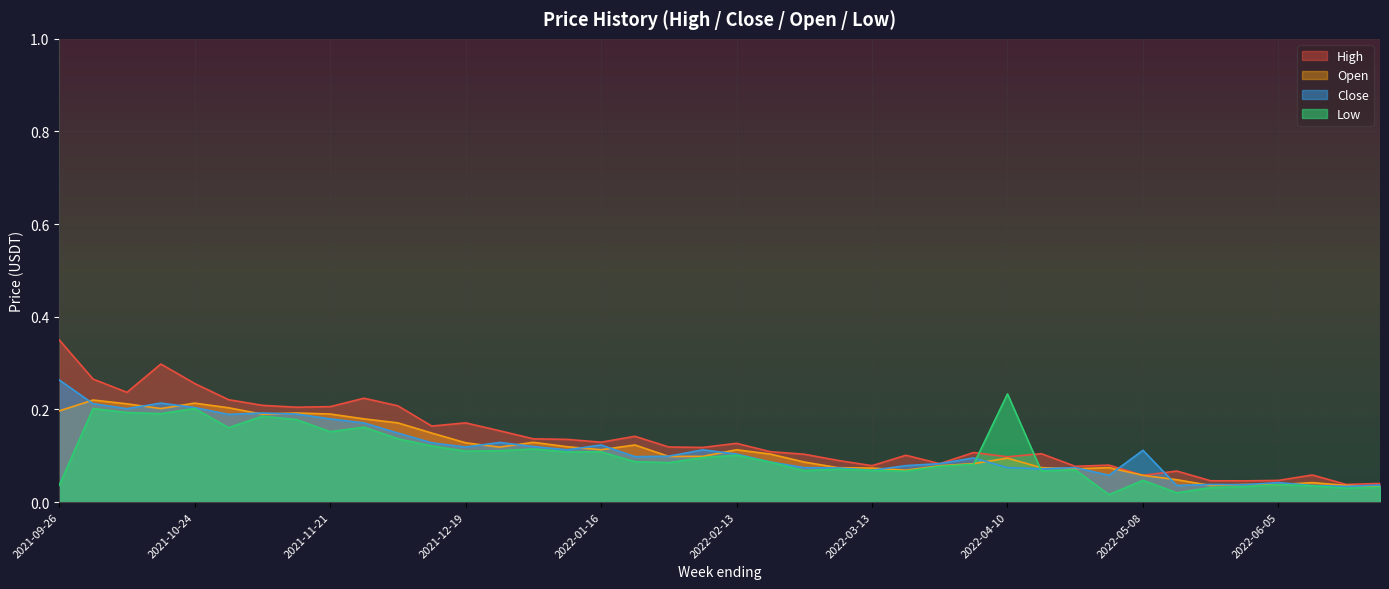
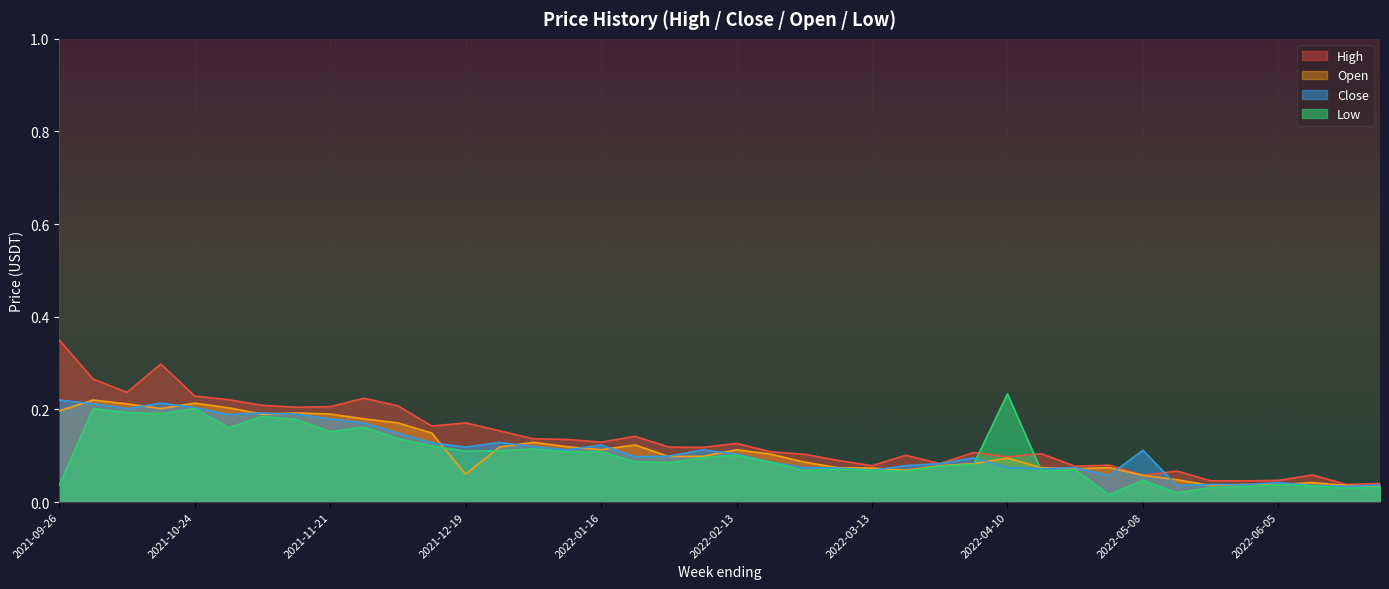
  {
    "High": {
      "2021-09-26": 0.35,
-     "2021-10-24": 0.26,
+     "2021-10-24": 0.23,
      "2021-11-21": 0.21,
      "2021-12-19": 0.17,
      "2022-01-16": 0.13,
      "2022-02-13": 0.13
    },
    "Open": {
      "2021-09-26": 0.20,
      "2021-10-24": 0.21,
      "2021-11-21": 0.19,
-     "2021-12-19": 0.13,
+     "2021-12-19": 0.06,
      "2022-02-13": 0.11
    },
    "Close": {
-     "2021-09-26": 0.26,
+     "2021-09-26": 0.22,
      "2021-11-21": 0.18,
      "2021-12-19": 0.12,
      "2022-01-16": 0.12,
      "2022-04-10": 0.07,
      "2022-05-08": 0.11
    },
    "Low": {
      "2021-09-26": 0.04,
      "2021-11-21": 0.15,
      "2021-12-19": 0.11,
      "2022-04-10": 0.23,
      "2022-05-08": 0.05
    }
  }
